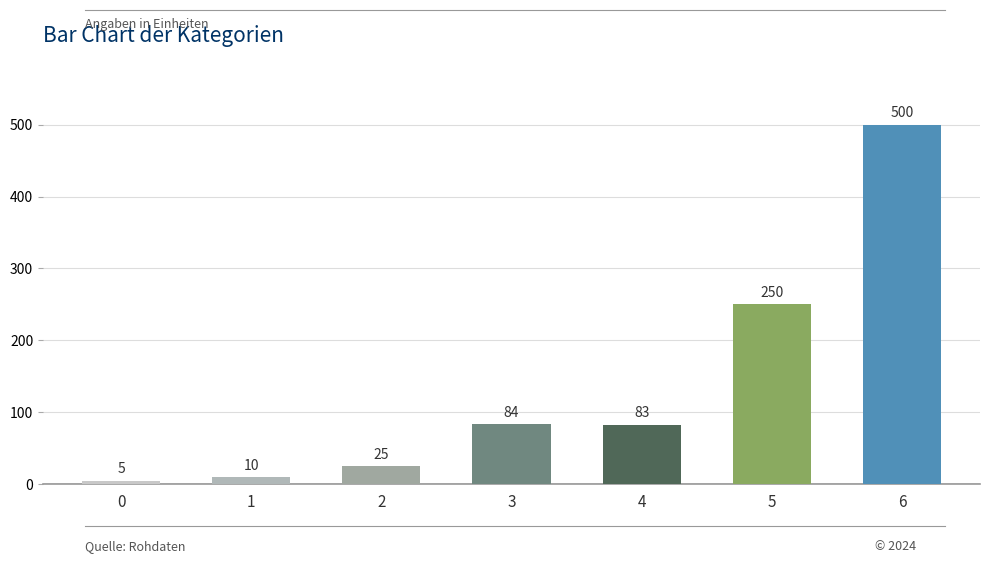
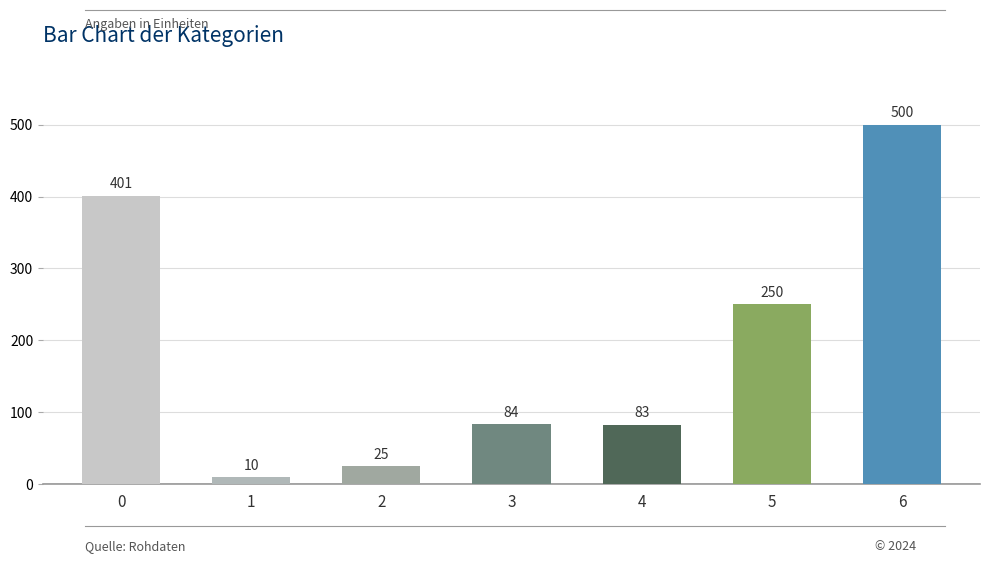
  {
-   "0": 5,
+   "0": 401,
    "1": 10,
    "2": 25,
    "3": 84,
    "4": 83,
    "5": 250,
    "6": 500
  }
